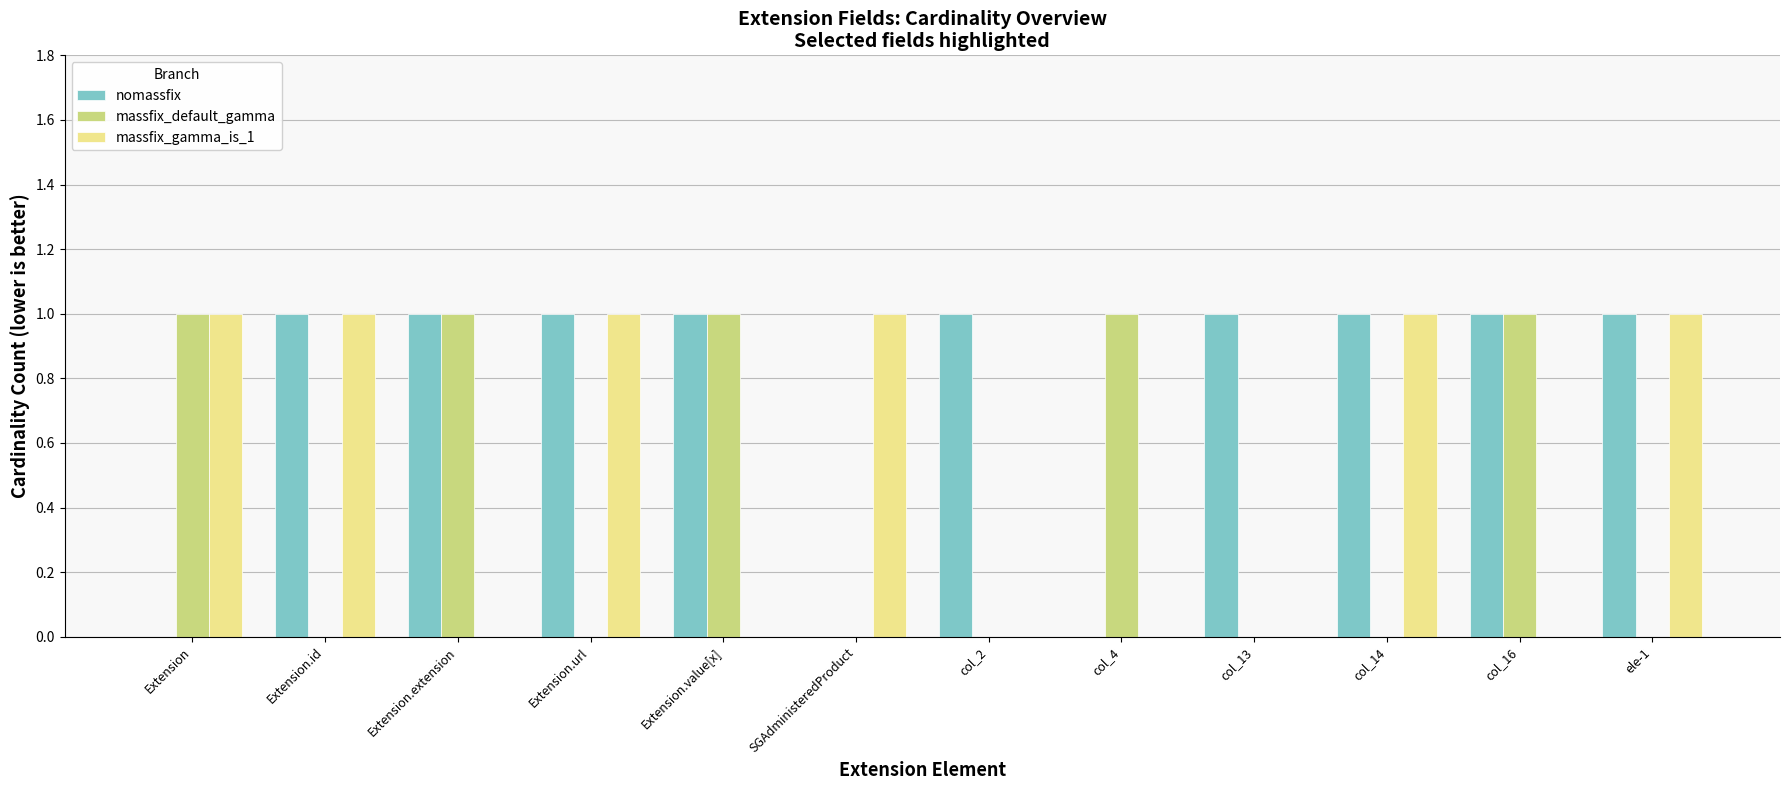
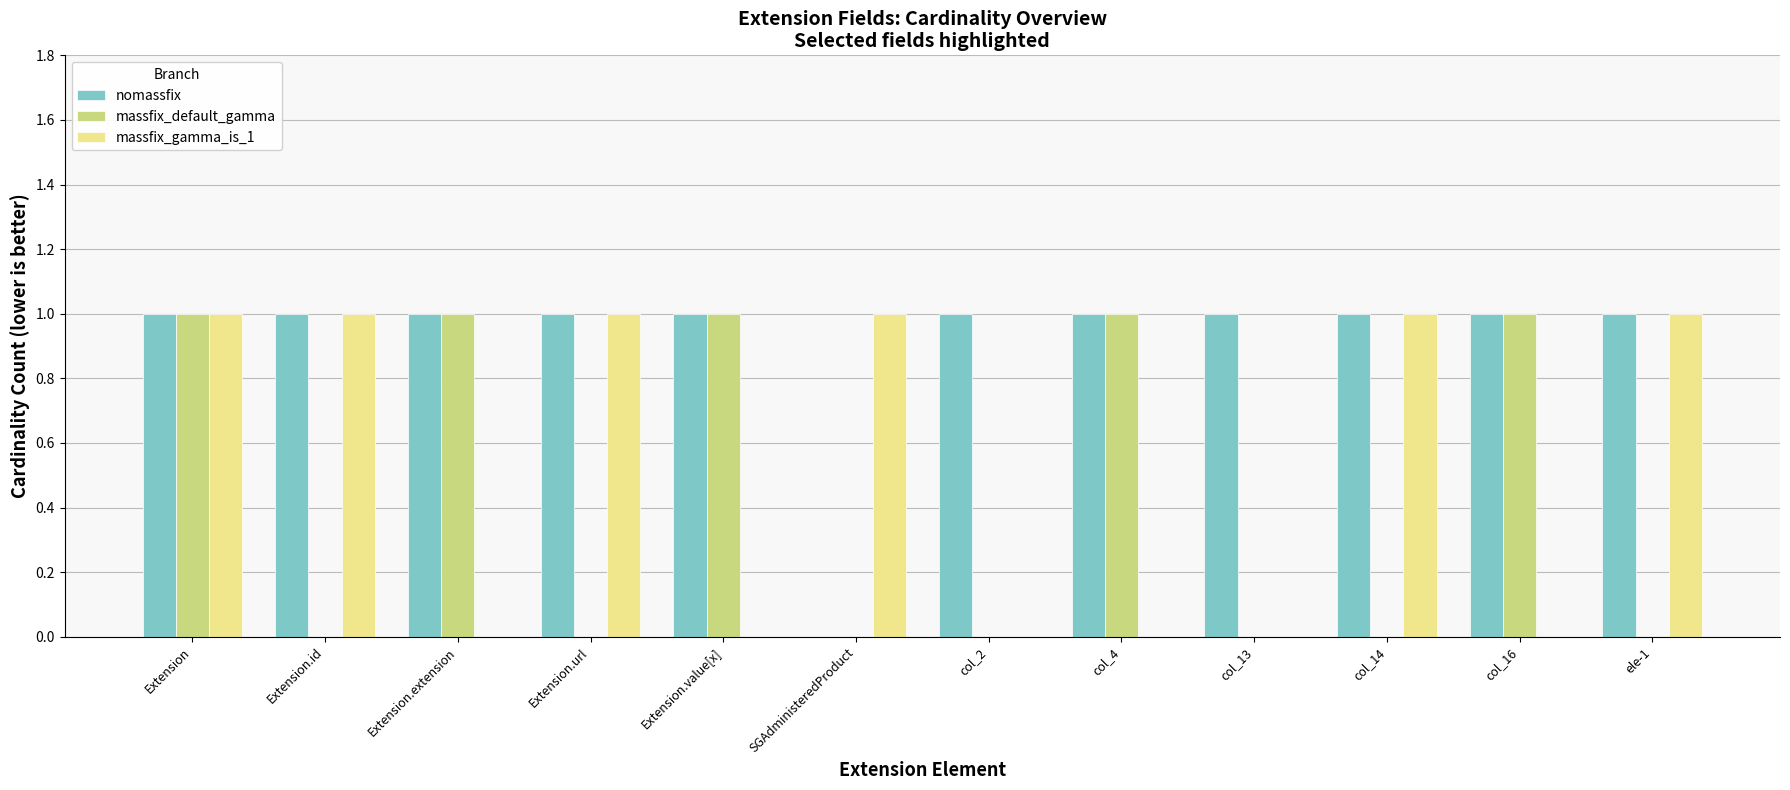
  {
    "nomassfix": {
-     "Extension": 0,
+     "Extension": 1,
      "Extension.id": 1,
      "Extension.extension": 1,
      "Extension.url": 1,
      "Extension.value[x]": 1,
      "SGAdministeredProduct": 0,
      "col_2": 1,
-     "col_4": 0,
+     "col_4": 1,
      "col_13": 1,
      "col_14": 1,
      "col_16": 1,
      "ele-1": 1
    }
  }
